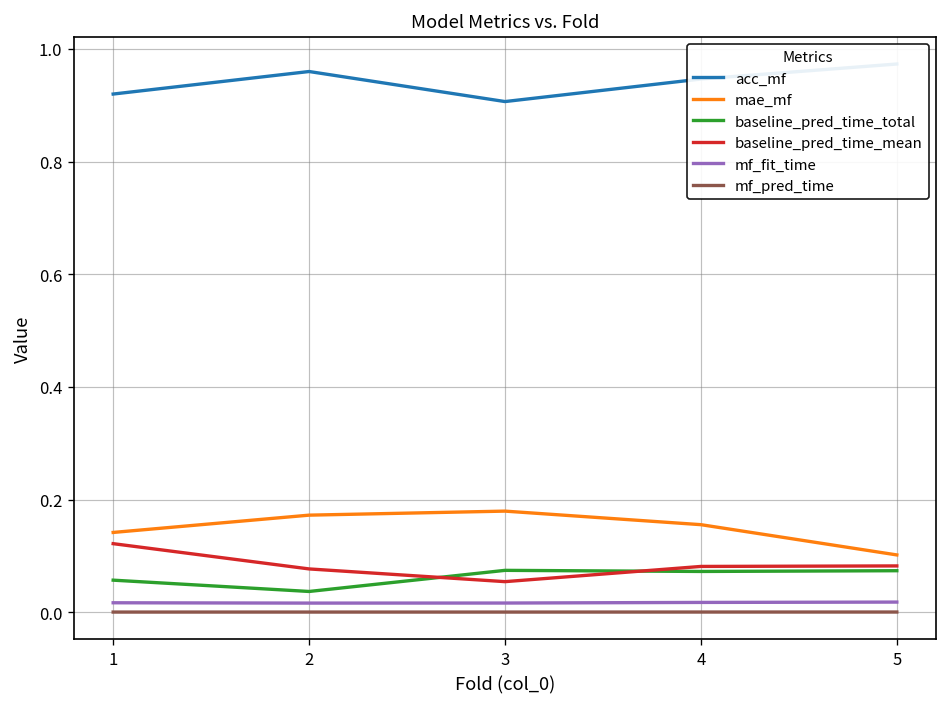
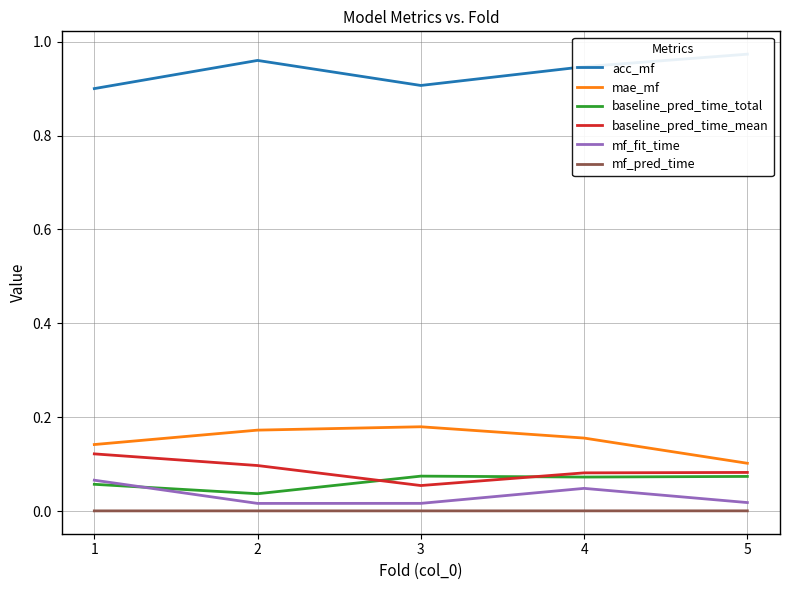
  {
    "acc_mf": {
-     "1": 0.92,
+     "1": 0.90,
      "2": 0.96,
      "3": 0.91
    },
    "mae_mf": {
      "1": 0.14,
      "2": 0.17,
      "3": 0.18,
      "4": 0.16,
      "5": 0.10
    },
    "baseline_pred_time_total": {
      "1": 0.06,
      "2": 0.04,
      "3": 0.07,
      "4": 0.07,
      "5": 0.07
    },
    "baseline_pred_time_mean": {
      "1": 0.12,
-     "2": 0.08,
+     "2": 0.10,
      "3": 0.05,
      "4": 0.08,
      "5": 0.08
    },
    "mf_fit_time": {
-     "1": 0.02,
+     "1": 0.07,
      "2": 0.02,
      "3": 0.02,
-     "4": 0.02,
+     "4": 0.05,
      "5": 0.02
    },
    "mf_pred_time": {
      "1": 0.00,
      "2": 0.00,
      "3": 0.00,
      "4": 0.00,
      "5": 0.00
    }
  }
